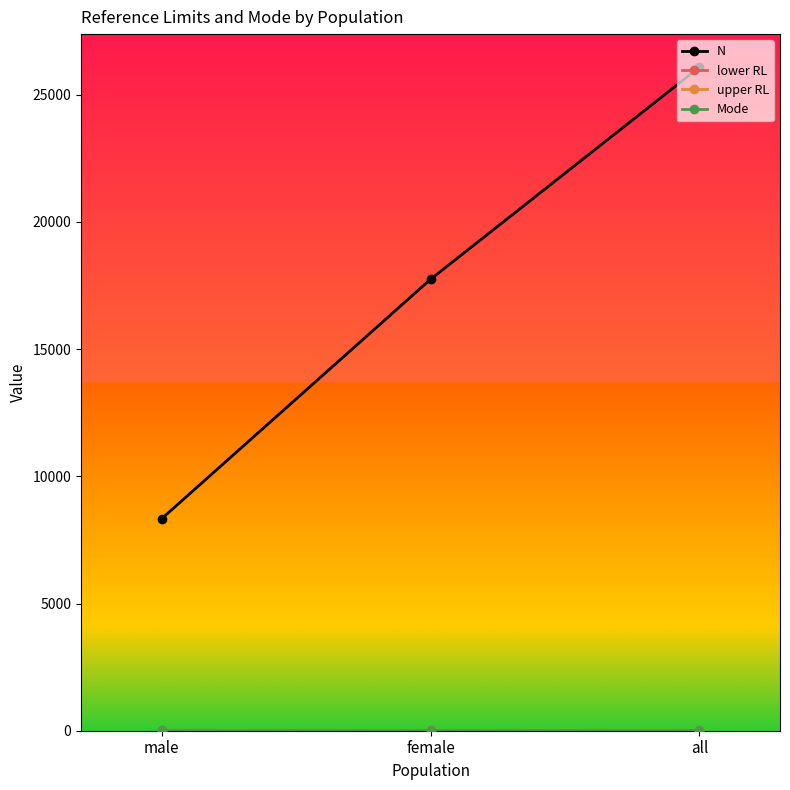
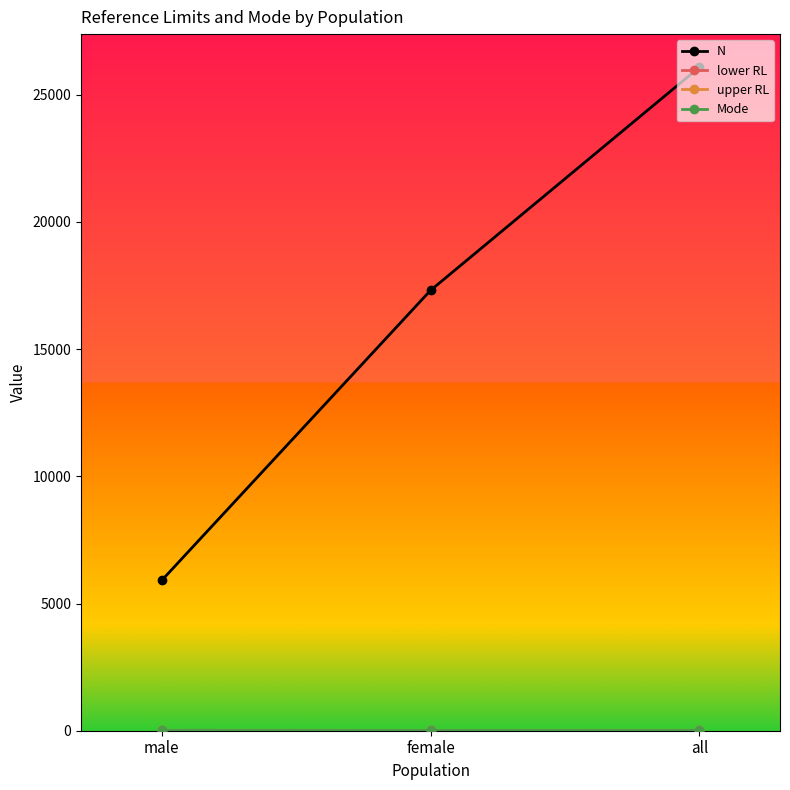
  {
    "N": {
-     "male": 8300,
-     "female": 17700
+     "male": 5900,
+     "female": 17300
    },
    "Mode": {
      "male": 0,
      "female": 0,
      "all": 0
    }
  }
